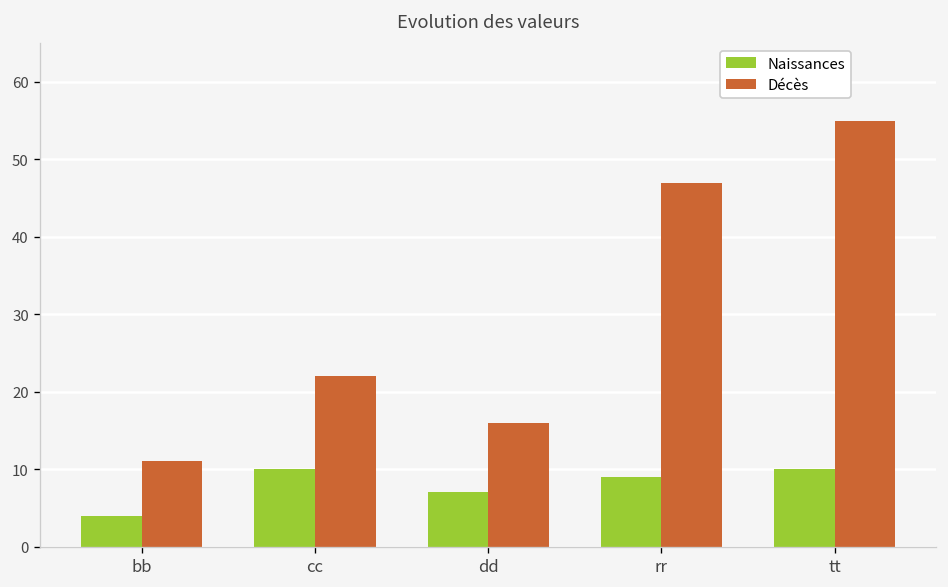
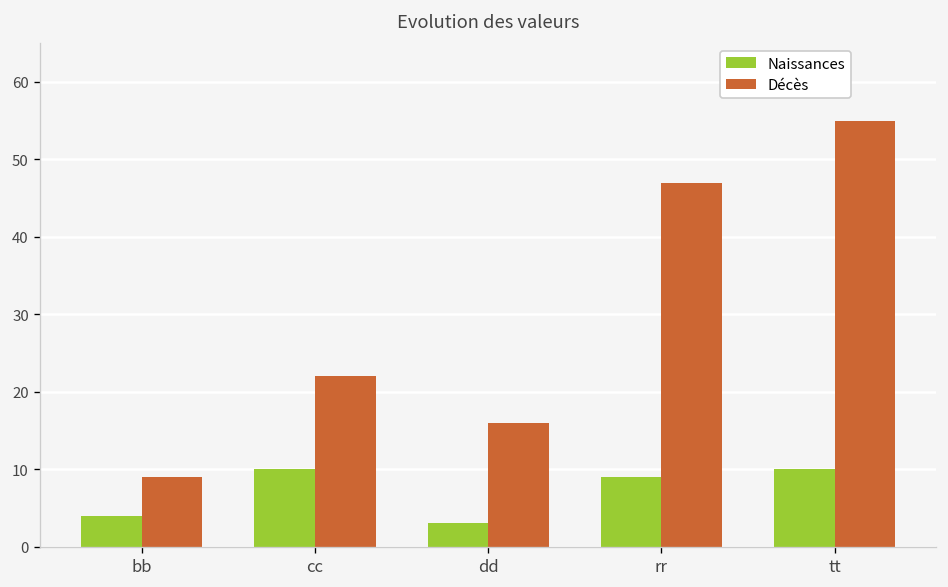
  {
    "Naissances": {
      "bb": 4,
      "cc": 10,
-     "dd": 7,
+     "dd": 3,
      "rr": 9,
      "tt": 10
    },
    "Décès": {
-     "bb": 11,
+     "bb": 9,
      "cc": 22,
      "dd": 16,
      "rr": 47,
      "tt": 55
    }
  }
